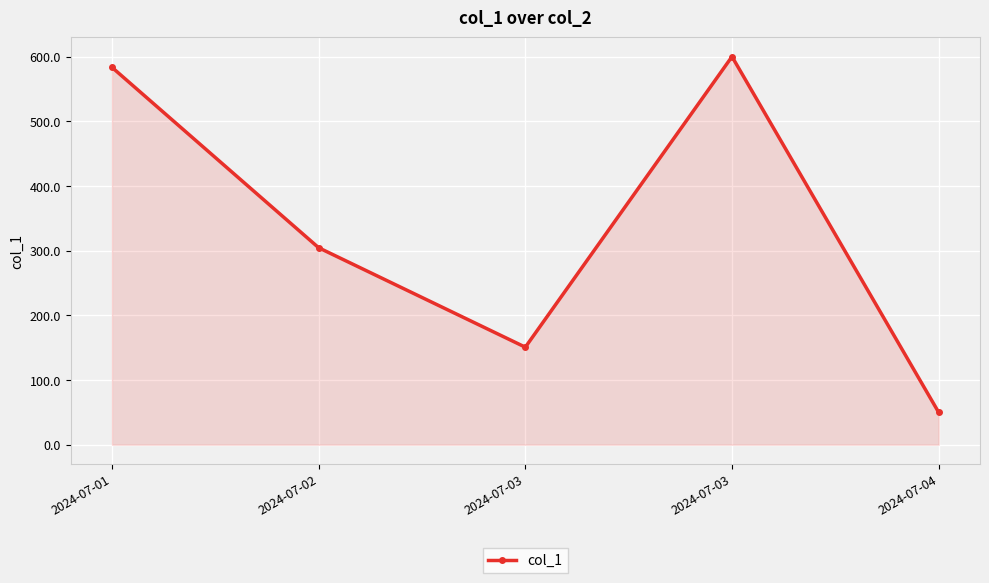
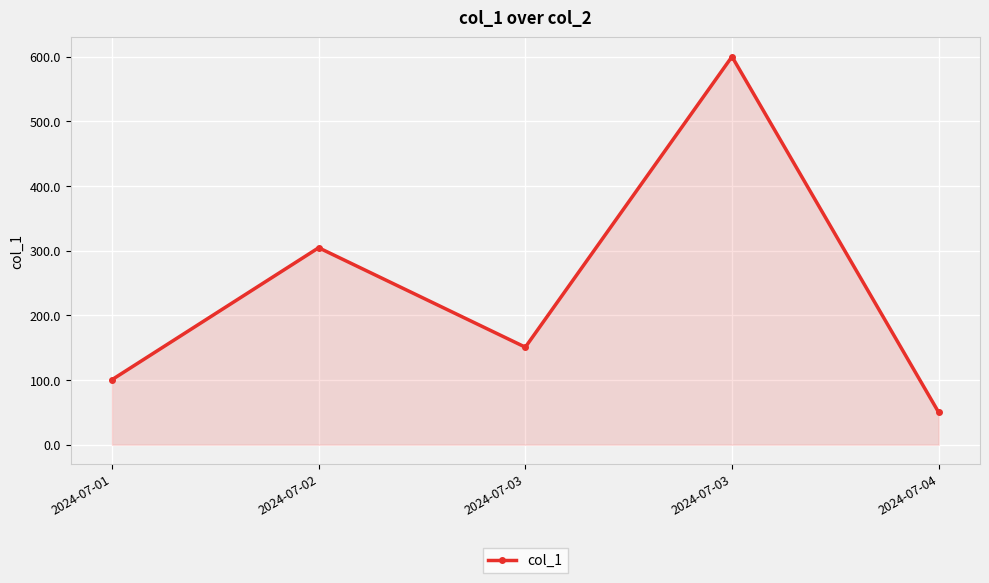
  {
-   "2024-07-01": 580,
+   "2024-07-01": 100,
    "2024-07-02": 300,
    "2024-07-04": 50
  }
